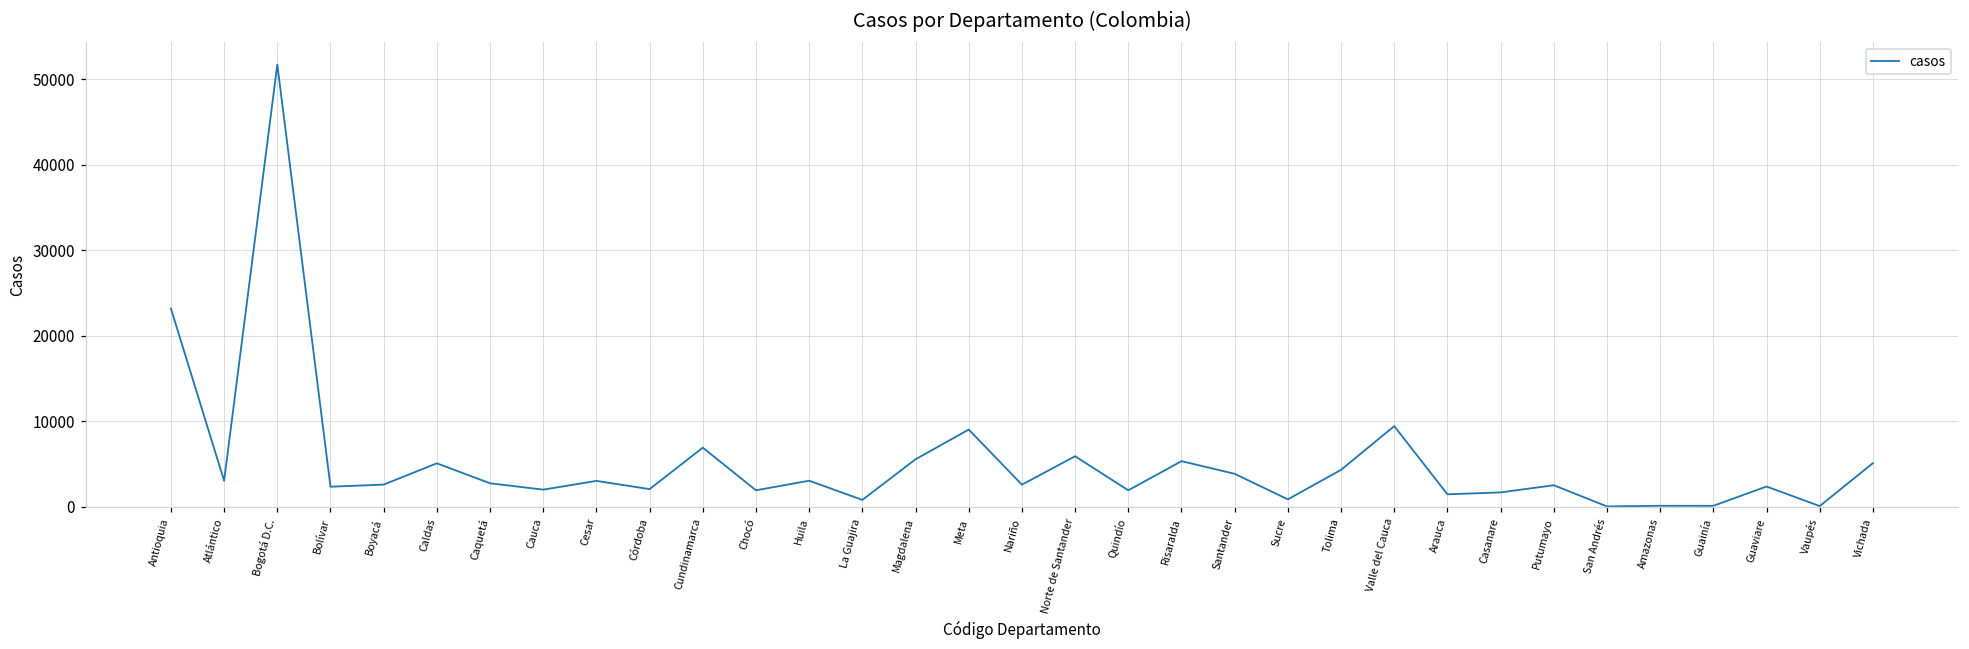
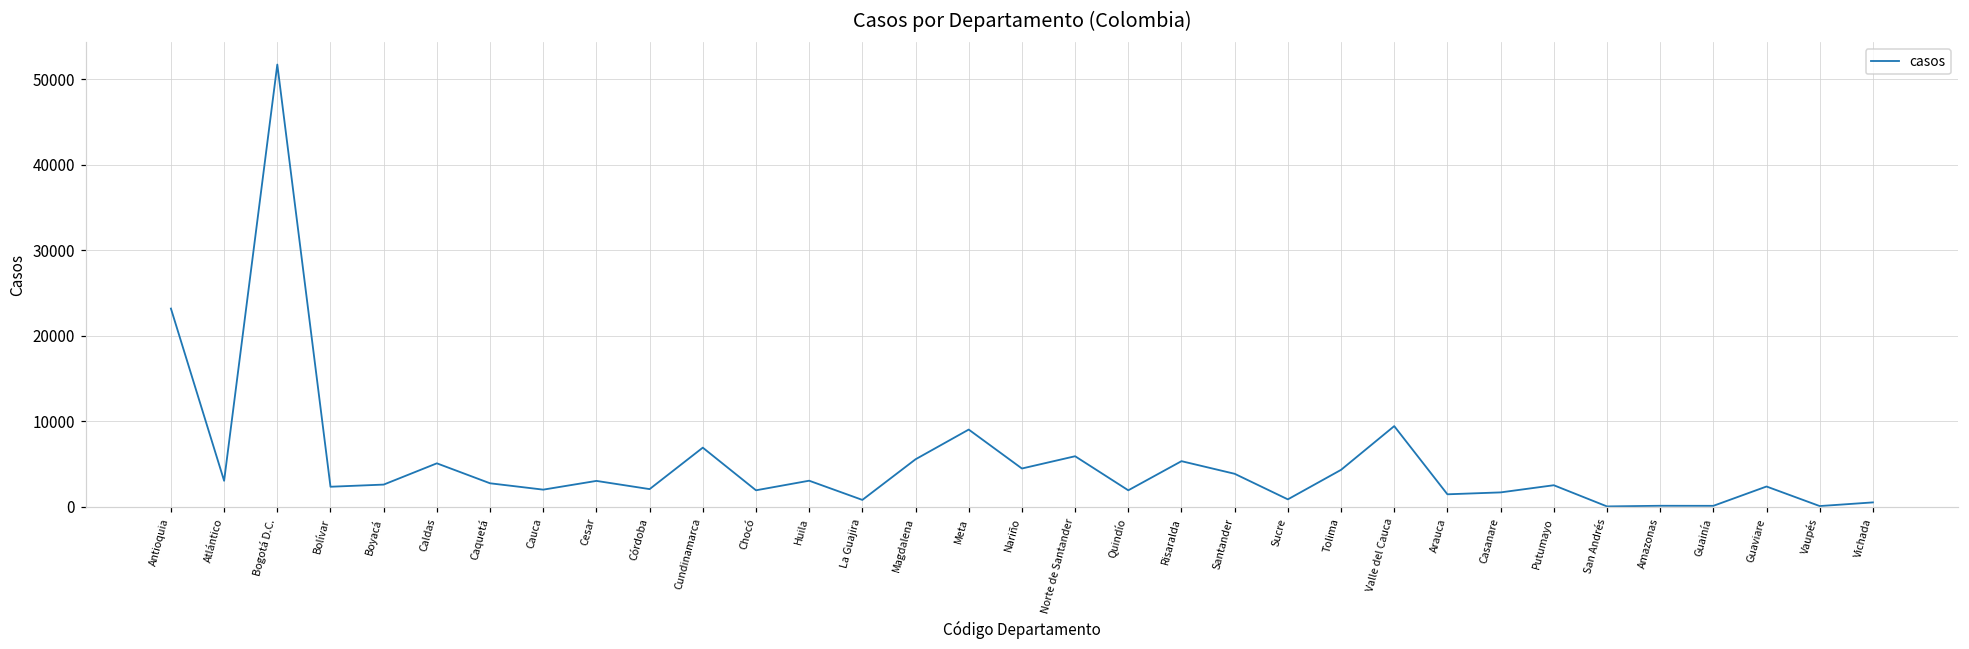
  {
    "Antioquia": 23000,
    "Atlántico": 3000,
    "Bogotá D.C.": 52000,
    "Bolívar": 2000,
    "Boyacá": 3000,
    "Caldas": 5000,
    "Caquetá": 3000,
    "Cauca": 2000,
    "Cesar": 3000,
    "Córdoba": 2000,
    "Cundinamarca": 7000,
    "Chocó": 2000,
    "Huila": 3000,
    "La Guajira": 1000,
    "Magdalena": 6000,
    "Meta": 9000,
-   "Nariño": 3000,
+   "Nariño": 4000,
    "Norte de Santander": 6000,
    "Quindío": 2000,
    "Risaralda": 5000,
    "Santander": 4000,
    "Sucre": 1000,
    "Tolima": 4000,
    "Valle del Cauca": 9000,
    "Arauca": 1000,
    "Casanare": 2000,
    "Putumayo": 3000,
    "San Andrés": 0,
    "Amazonas": 0,
    "Guainía": 0,
    "Guaviare": 2000,
    "Vaupés": 0,
-   "Vichada": 5000
+   "Vichada": 1000
  }
